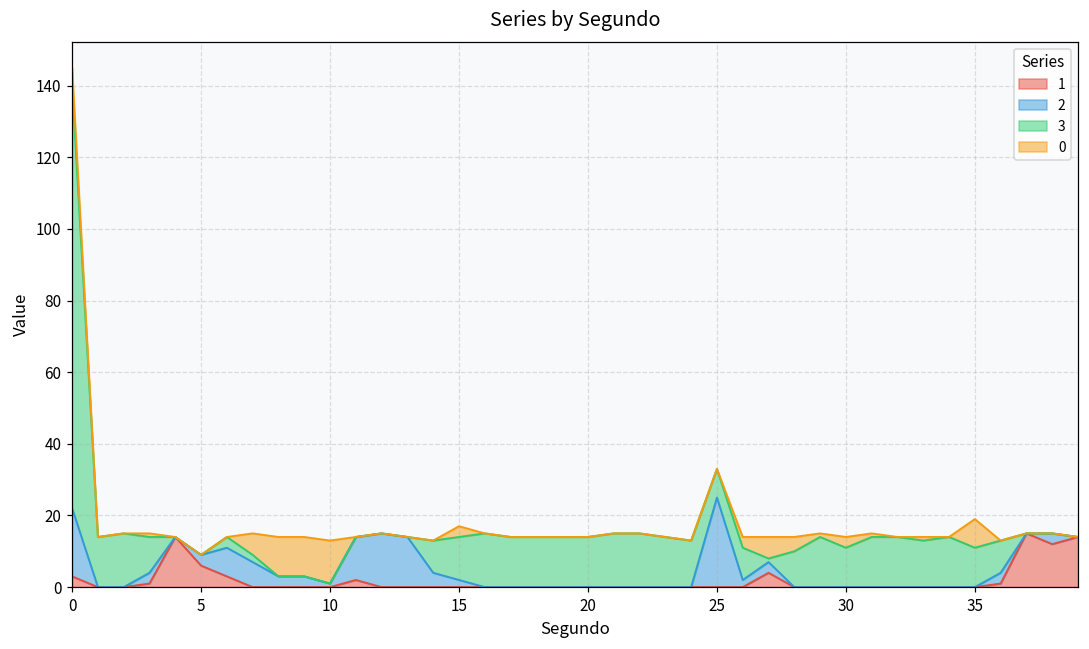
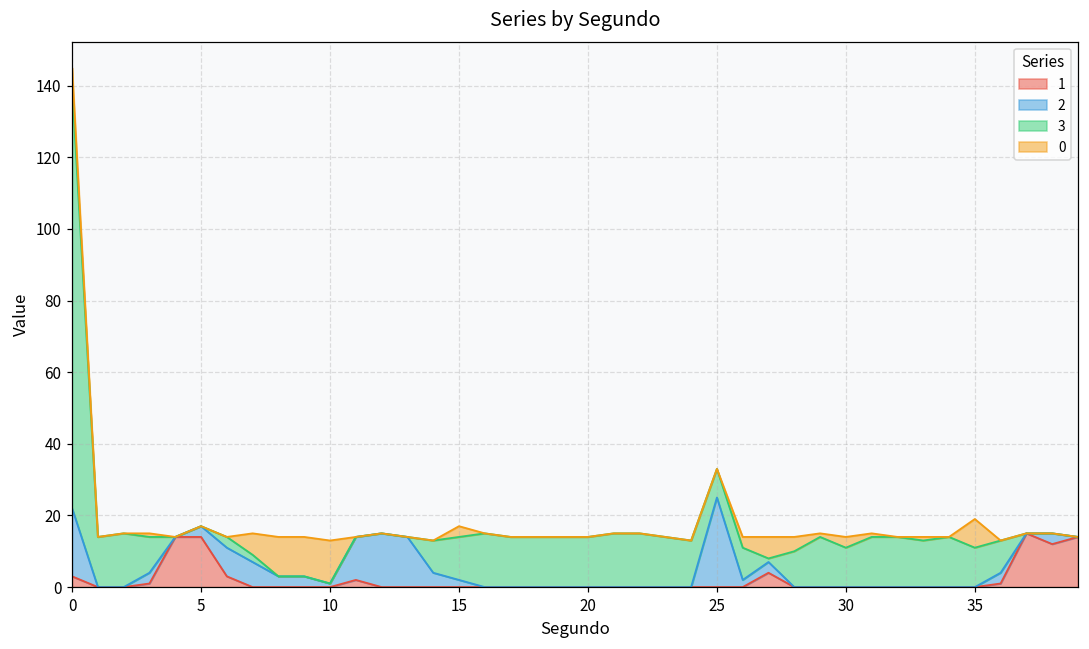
  {
    "1": {
      "0": 3,
-     "5": 6,
+     "5": 14,
      "10": 0,
      "15": 0,
      "25": 0
    },
    "2": {
      "0": 22,
      "15": 2,
      "25": 25
    },
    "3": {
      "0": 118,
      "15": 12,
      "30": 11,
      "35": 11
    },
    "0": {
      "0": 5,
      "10": 12,
      "15": 3,
      "30": 3,
      "35": 8
    }
  }
